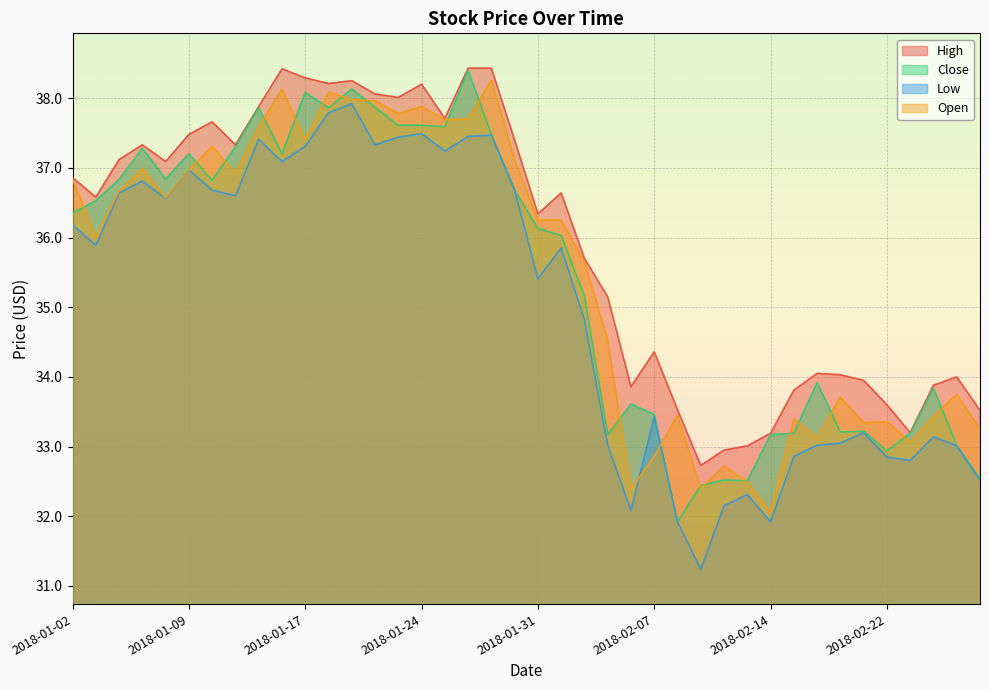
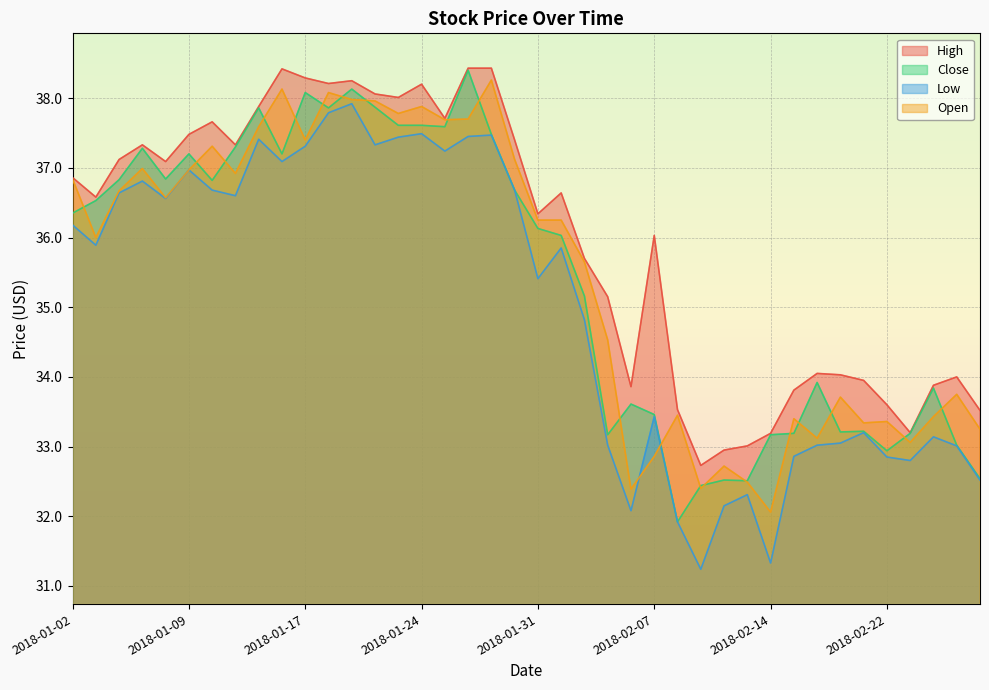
  {
    "High": {
      "2018-01-09": 37.5,
      "2018-01-17": 38.3,
      "2018-01-24": 38.2,
      "2018-01-31": 36.3,
-     "2018-02-07": 34.4,
+     "2018-02-07": 36.0,
      "2018-02-22": 33.6
    },
    "Close": {
      "2018-01-02": 36.4,
      "2018-01-09": 37.2,
      "2018-01-17": 38.1,
      "2018-01-24": 37.6,
      "2018-01-31": 36.1,
      "2018-02-22": 32.9
    },
    "Low": {
      "2018-01-02": 36.2,
      "2018-01-17": 37.3,
      "2018-01-24": 37.5,
      "2018-01-31": 35.4,
-     "2018-02-14": 31.9,
+     "2018-02-14": 31.3,
      "2018-02-22": 32.9
    },
    "Open": {
      "2018-01-17": 37.4,
      "2018-01-24": 37.9,
      "2018-01-31": 36.3,
      "2018-02-07": 32.9,
      "2018-02-14": 32.1,
      "2018-02-22": 33.4
    }
  }
